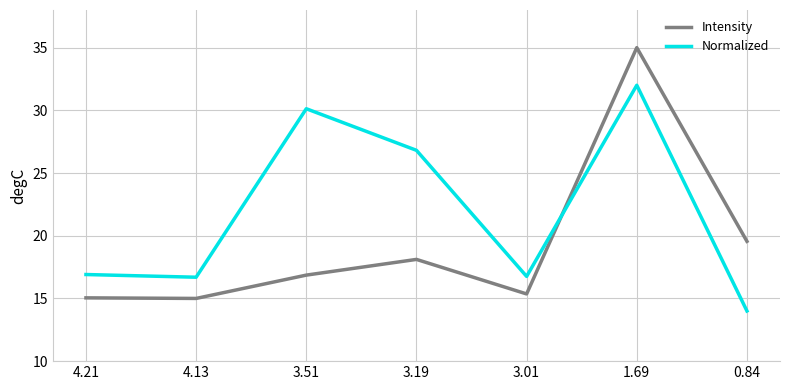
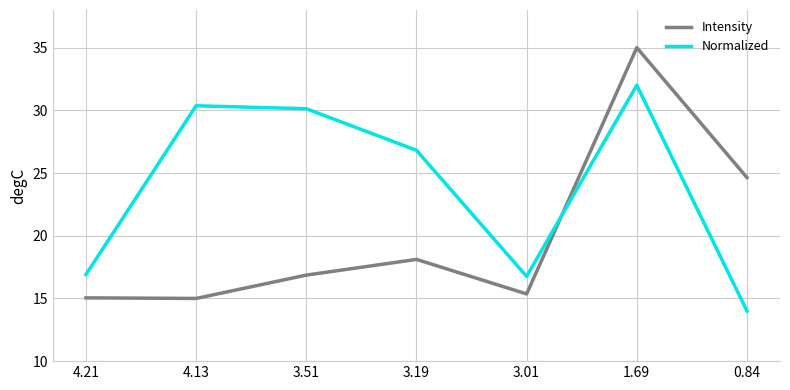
  {
    "Intensity": {
      "4.21": 15.0,
      "4.13": 15.0,
      "3.51": 16.9,
      "3.19": 18.1,
      "3.01": 15.4,
      "1.69": 35.0,
-     "0.84": 19.6
+     "0.84": 24.6
    },
    "Normalized": {
      "4.21": 16.9,
-     "4.13": 16.7,
+     "4.13": 30.4,
      "3.51": 30.1,
      "3.19": 26.8,
      "3.01": 16.8,
      "1.69": 32.0,
      "0.84": 14.0
    }
  }
